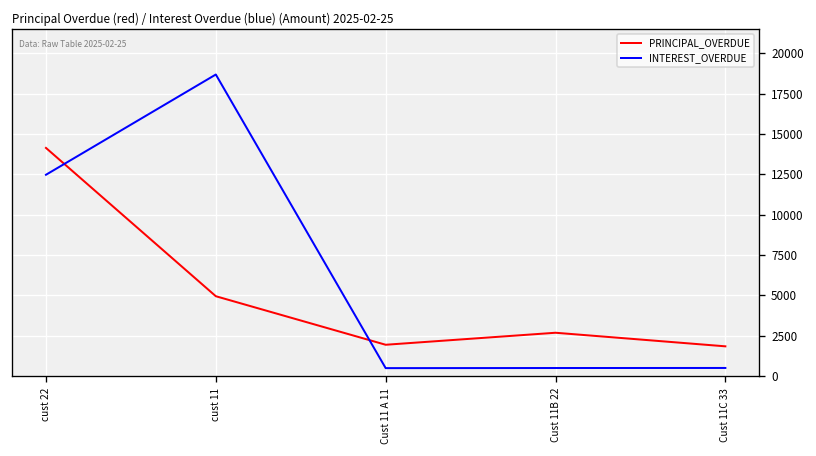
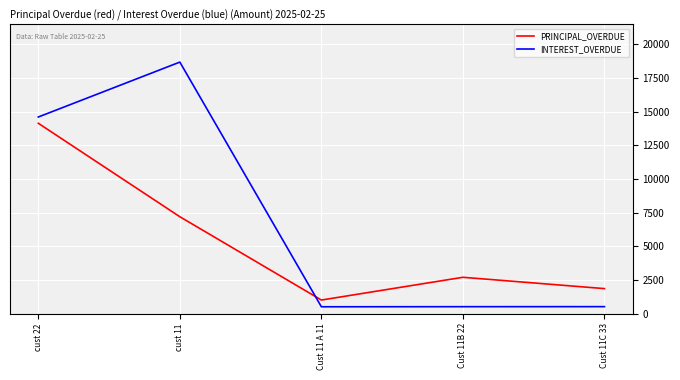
  {
    "PRINCIPAL_OVERDUE": {
      "cust 22": 14100,
-     "cust 11": 5000,
-     "Cust 11 A 11": 1900,
+     "cust 11": 7200,
+     "Cust 11 A 11": 1000,
      "Cust 11B 22": 2700,
      "Cust 11C 33": 1900
    },
    "INTEREST_OVERDUE": {
-     "cust 22": 12500,
+     "cust 22": 14600,
      "cust 11": 18700,
      "Cust 11 A 11": 500,
      "Cust 11B 22": 500,
      "Cust 11C 33": 500
    }
  }
